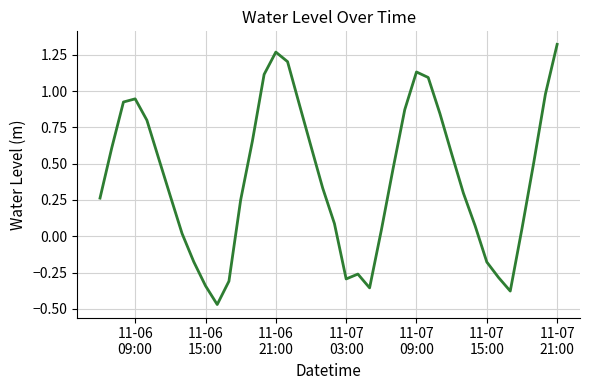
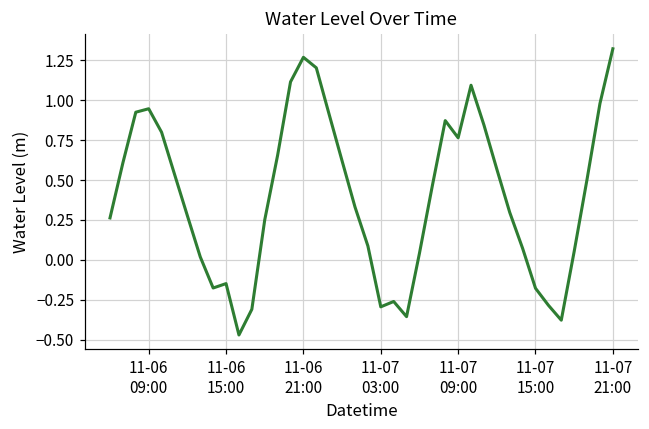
  {
    "11-06 09:00": 0.95,
-   "11-06 15:00": -0.34,
+   "11-06 15:00": -0.15,
    "11-06 21:00": 1.27,
    "11-07 03:00": -0.29,
-   "11-07 09:00": 1.13,
+   "11-07 09:00": 0.76,
    "11-07 15:00": -0.18,
    "11-07 21:00": 1.32
  }
